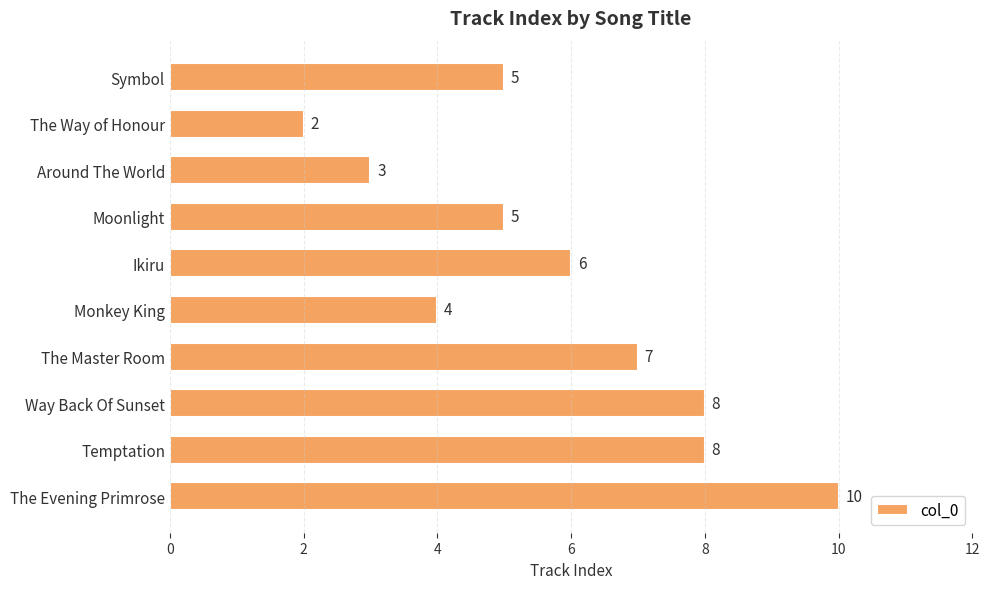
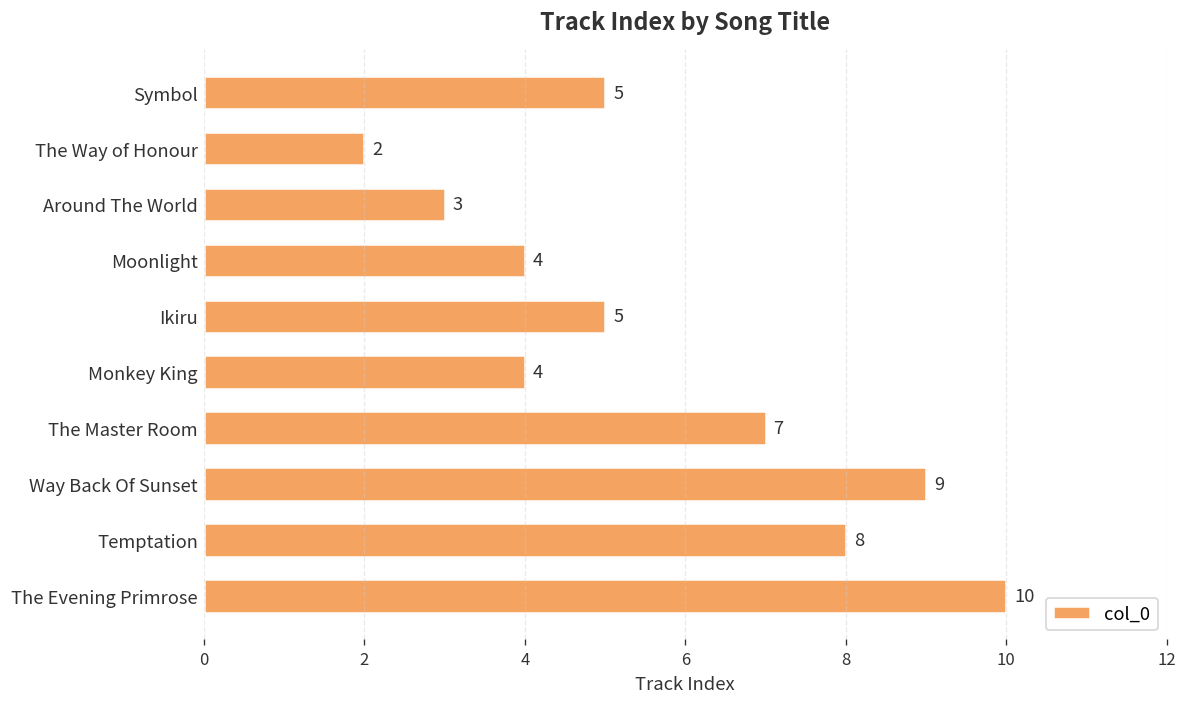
  {
    "Symbol": 5,
    "The Way of Honour": 2,
    "Around The World": 3,
-   "Moonlight": 5,
-   "Ikiru": 6,
+   "Moonlight": 4,
+   "Ikiru": 5,
    "Monkey King": 4,
    "The Master Room": 7,
-   "Way Back Of Sunset": 8,
+   "Way Back Of Sunset": 9,
    "Temptation": 8,
    "The Evening Primrose": 10
  }
